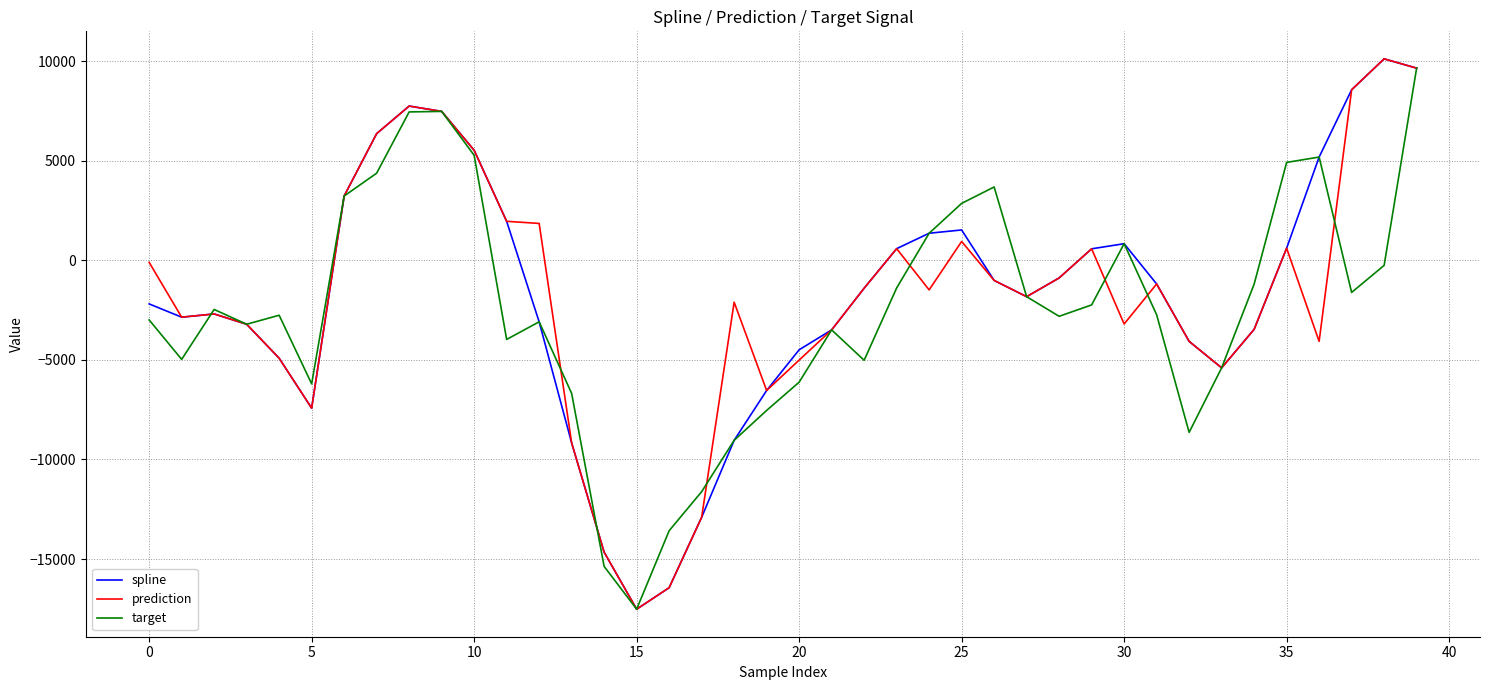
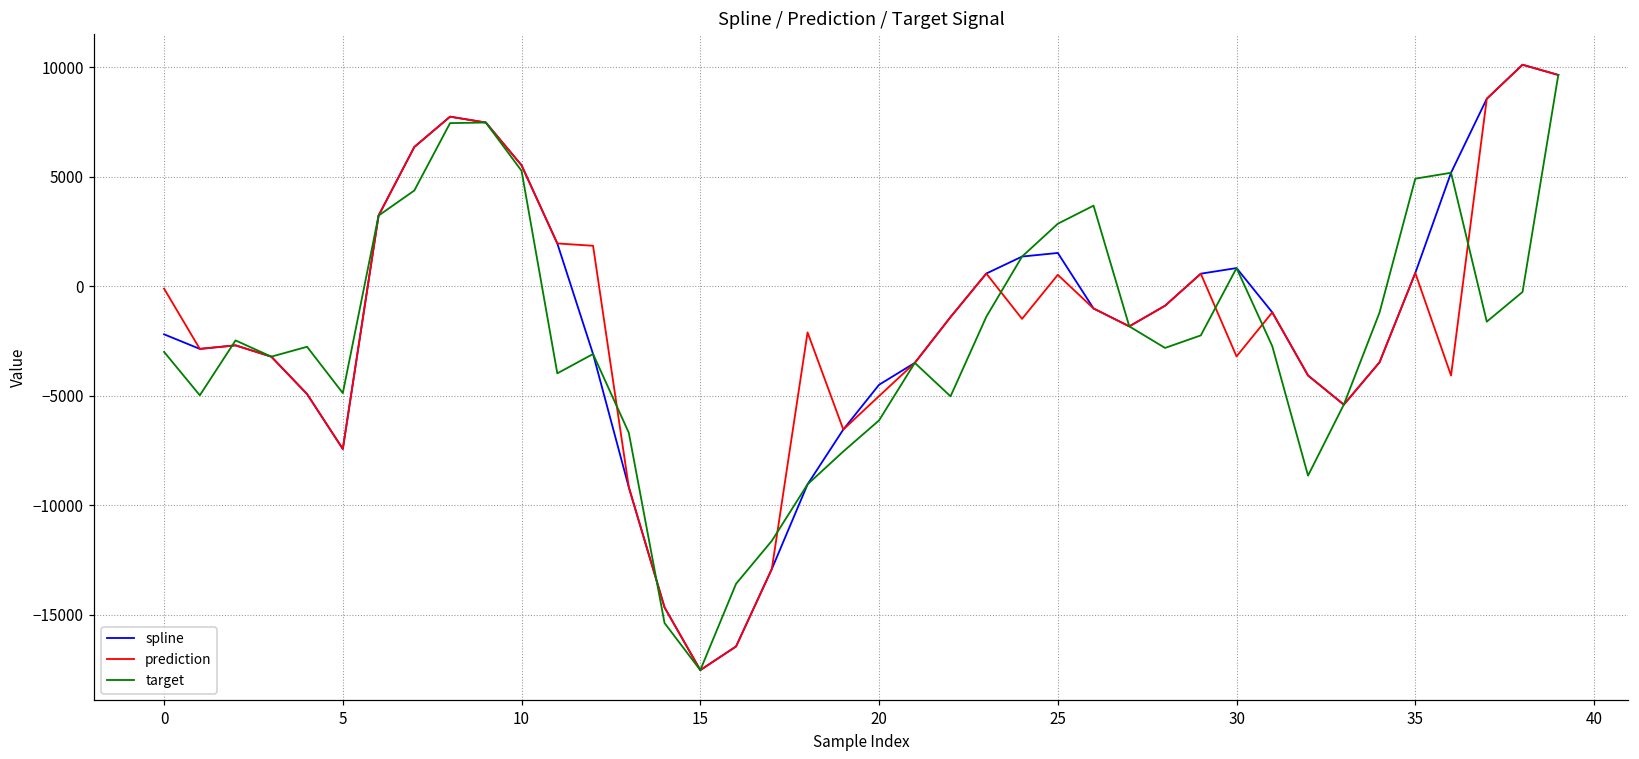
  {
    "spline": {
      "0": -2200,
      "20": -4500,
      "25": 1500
    },
    "prediction": {
      "0": -100,
      "20": -5000,
-     "25": 1000,
+     "25": 500,
      "30": -3200
    },
    "target": {
      "0": -3000,
-     "5": -6200,
+     "5": -4900,
      "10": 5300,
      "20": -6100,
      "25": 2900,
      "35": 4900
    }
  }
